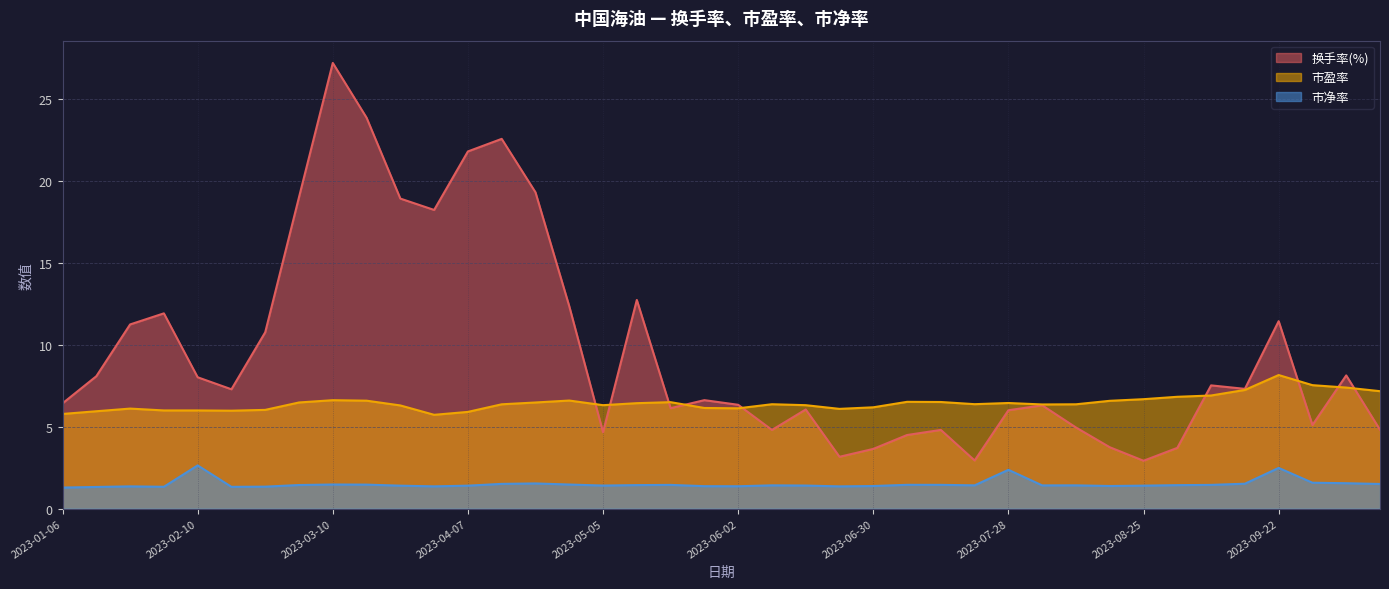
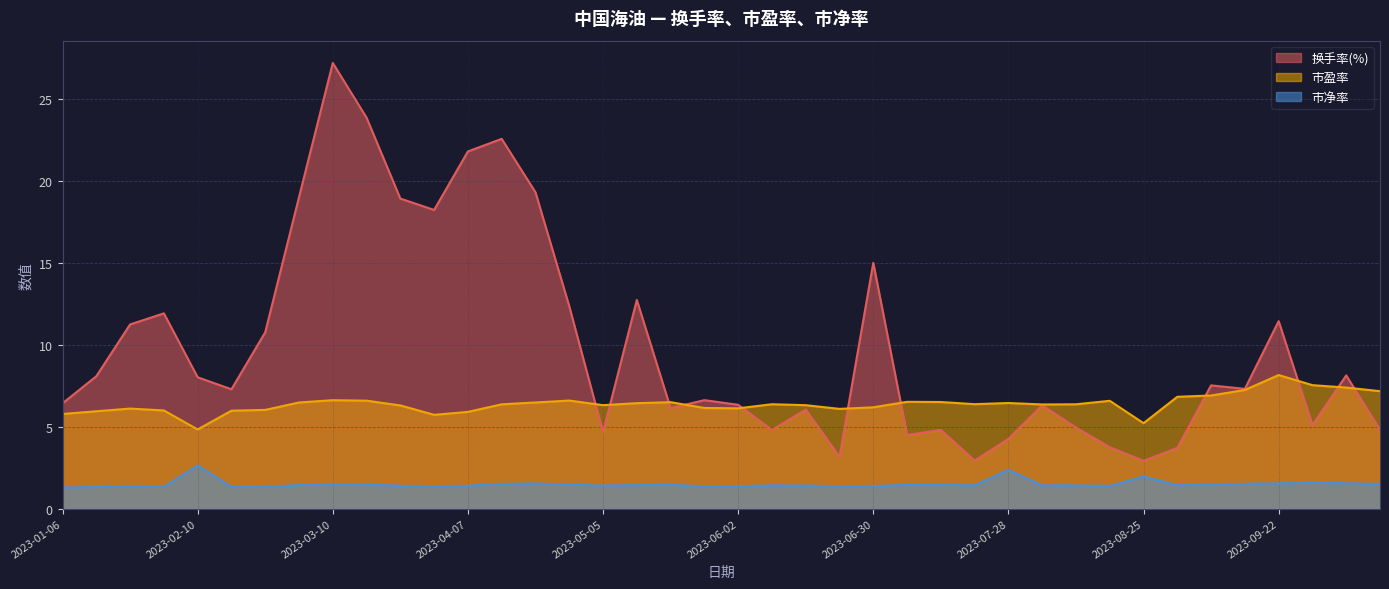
  {
    "换手率(%)": {
      "2023-01-06": 6.4,
      "2023-02-10": 8.0,
      "2023-03-10": 27.2,
      "2023-04-07": 21.8,
      "2023-05-05": 4.7,
      "2023-06-02": 6.3,
-     "2023-06-30": 3.6,
-     "2023-07-28": 6.0,
+     "2023-06-30": 15.0,
+     "2023-07-28": 4.3,
      "2023-08-25": 2.9,
      "2023-09-22": 11.4
    },
    "市盈率": {
      "2023-01-06": 5.8,
-     "2023-02-10": 6.0,
+     "2023-02-10": 4.8,
      "2023-03-10": 6.6,
      "2023-04-07": 5.9,
      "2023-05-05": 6.3,
      "2023-06-02": 6.1,
      "2023-06-30": 6.2,
      "2023-07-28": 6.4,
-     "2023-08-25": 6.7,
+     "2023-08-25": 5.2,
      "2023-09-22": 8.1
    },
    "市净率": {
      "2023-01-06": 1.3,
      "2023-02-10": 2.6,
      "2023-03-10": 1.5,
      "2023-04-07": 1.4,
      "2023-05-05": 1.4,
      "2023-06-02": 1.4,
      "2023-06-30": 1.4,
      "2023-07-28": 2.4,
-     "2023-08-25": 1.4,
-     "2023-09-22": 2.5
+     "2023-08-25": 2.0,
+     "2023-09-22": 1.5
    }
  }
